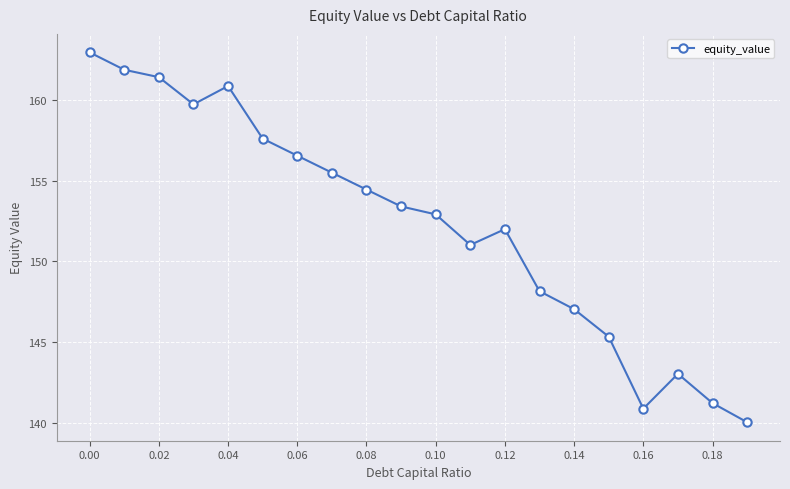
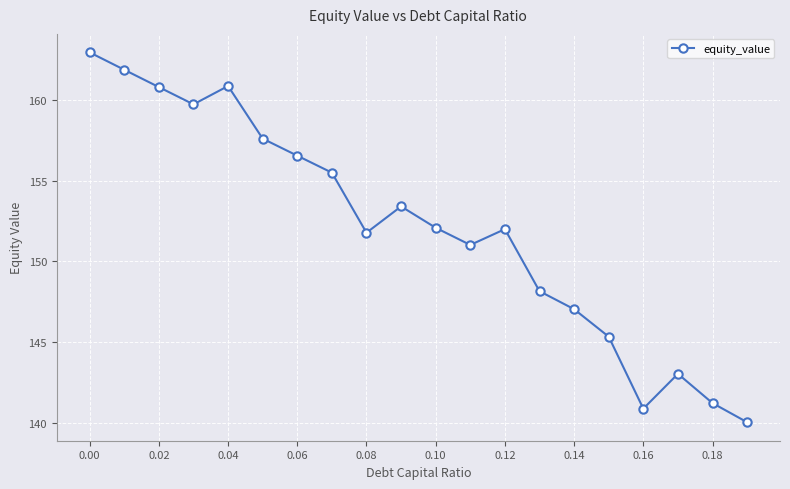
  {
    "0.00": 162.9,
-   "0.02": 161.4,
+   "0.02": 160.8,
    "0.04": 160.8,
    "0.06": 156.5,
-   "0.08": 154.4,
-   "0.10": 152.9,
+   "0.08": 151.8,
+   "0.10": 152.1,
    "0.12": 152.0,
    "0.14": 147.0,
    "0.16": 140.9,
    "0.18": 141.2
  }
